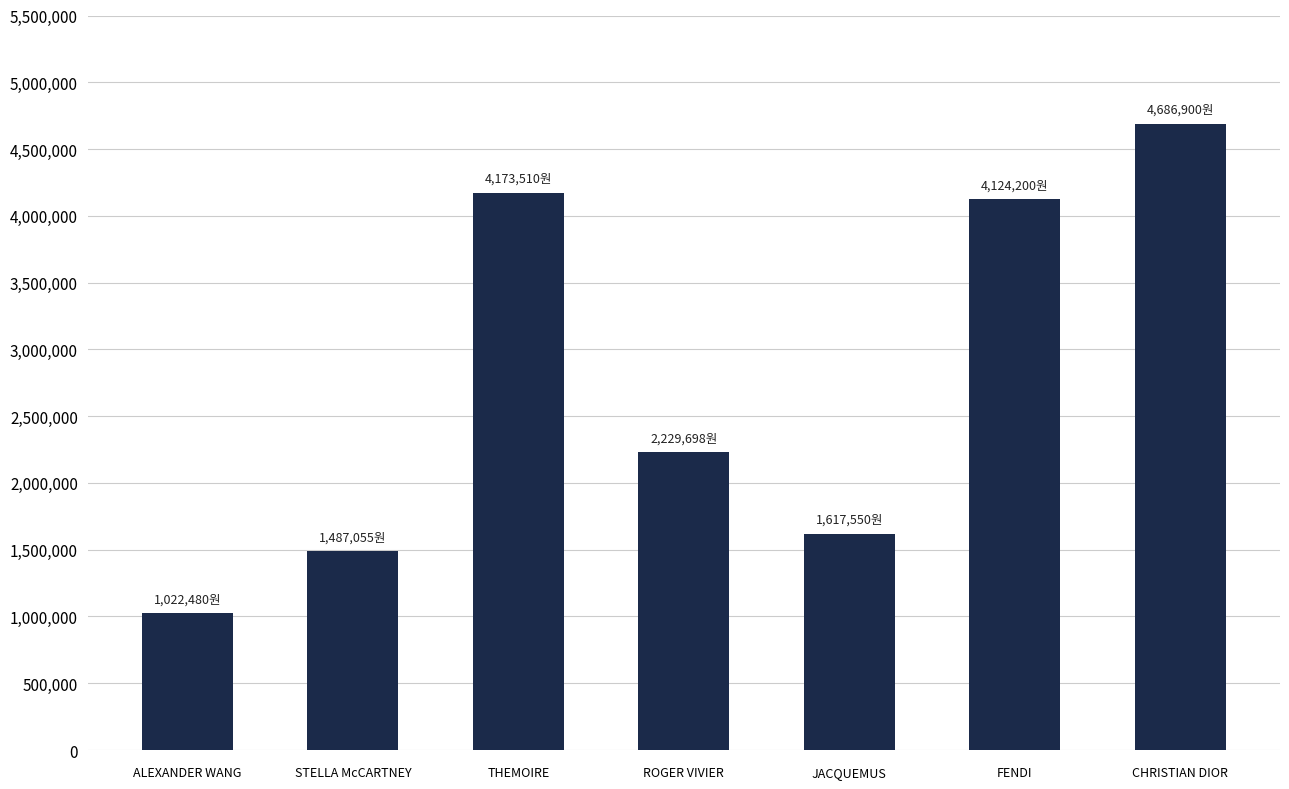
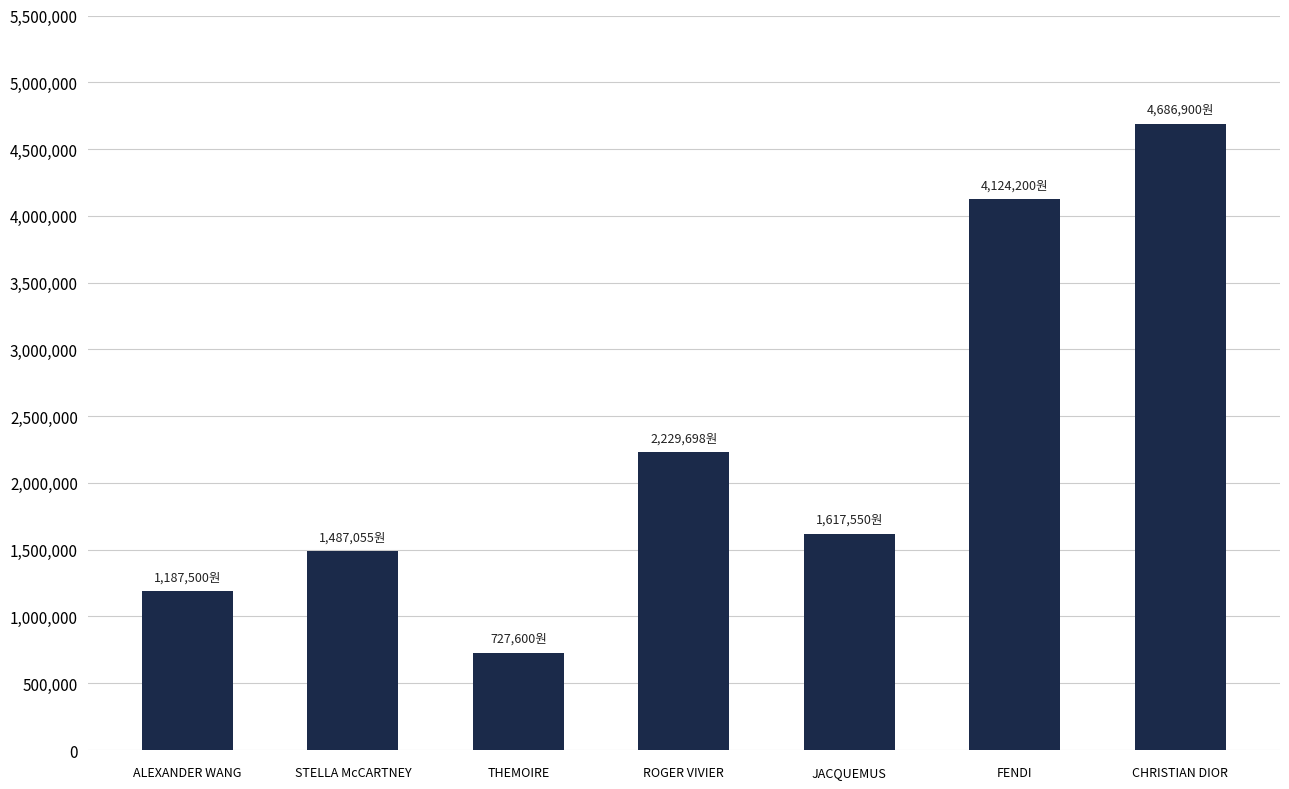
  {
-   "ALEXANDER WANG": "1,022,480원",
+   "ALEXANDER WANG": "1,187,500원",
    "STELLA McCARTNEY": "1,487,055원",
-   "THEMOIRE": "4,173,510원",
+   "THEMOIRE": "727,600원",
    "ROGER VIVIER": "2,229,698원",
    "JACQUEMUS": "1,617,550원",
    "FENDI": "4,124,200원",
    "CHRISTIAN DIOR": "4,686,900원"
  }
